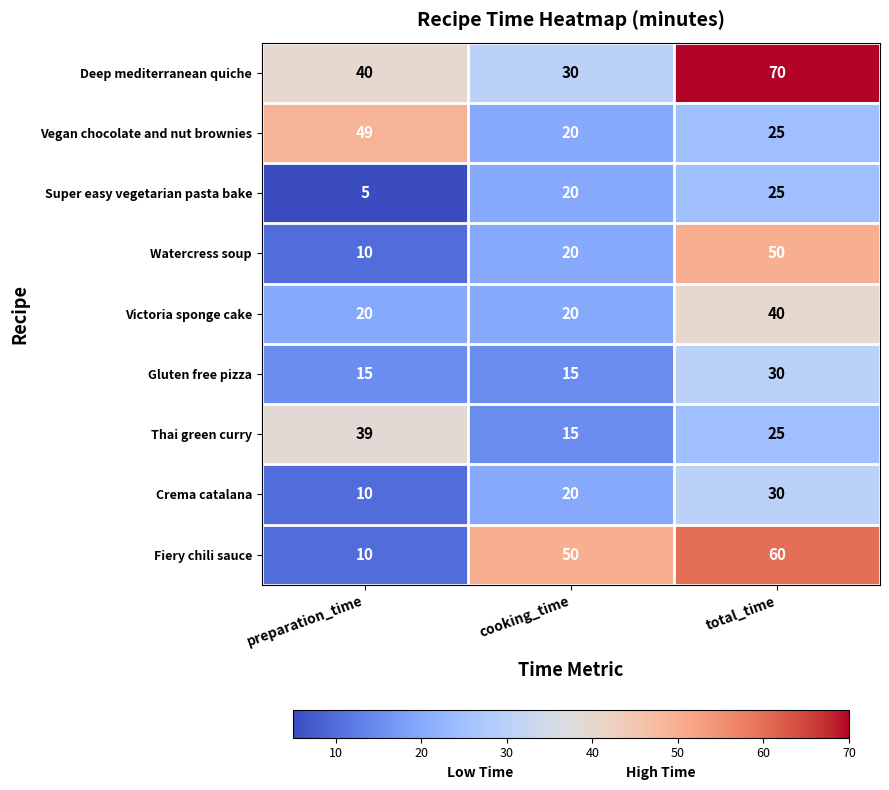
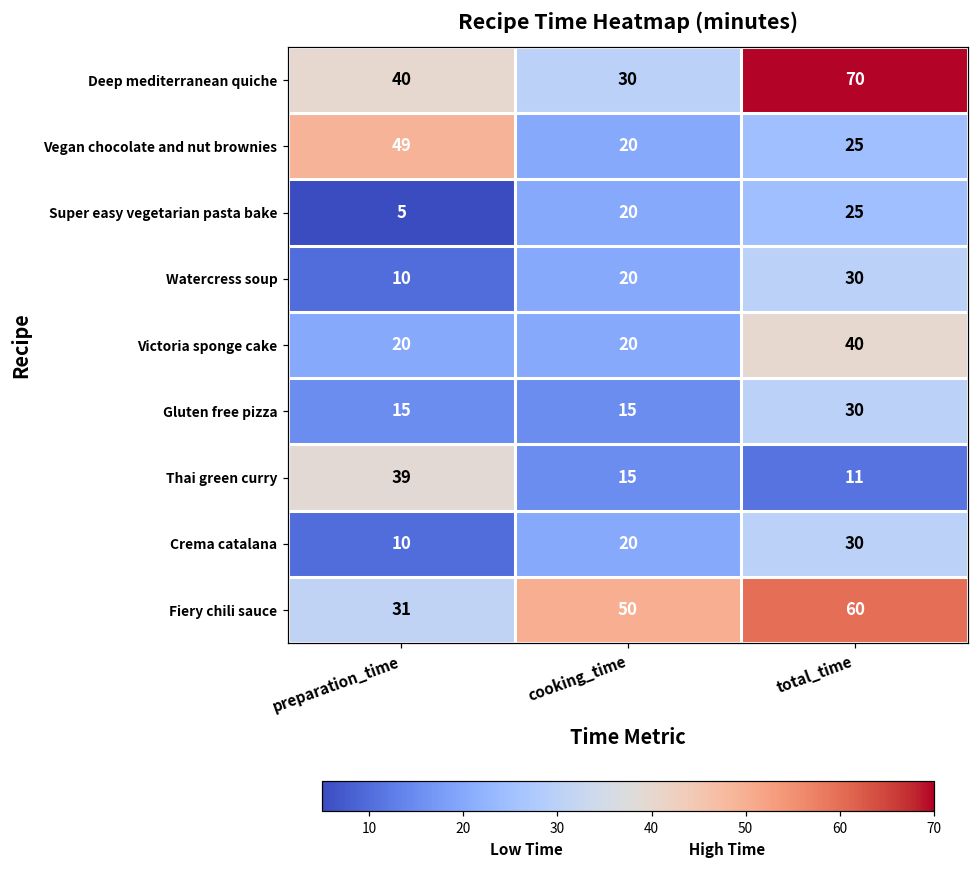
  {
    "Deep mediterranean quiche": {
      "preparation_time": 40,
      "cooking_time": 30,
      "total_time": 70
    },
    "Vegan chocolate and nut brownies": {
      "preparation_time": 49,
      "cooking_time": 20,
      "total_time": 25
    },
    "Super easy vegetarian pasta bake": {
      "preparation_time": 5,
      "cooking_time": 20,
      "total_time": 25
    },
    "Watercress soup": {
      "preparation_time": 10,
      "cooking_time": 20,
-     "total_time": 50
+     "total_time": 30
    },
    "Victoria sponge cake": {
      "preparation_time": 20,
      "cooking_time": 20,
      "total_time": 40
    },
    "Gluten free pizza": {
      "preparation_time": 15,
      "cooking_time": 15,
      "total_time": 30
    },
    "Thai green curry": {
      "preparation_time": 39,
      "cooking_time": 15,
-     "total_time": 25
+     "total_time": 11
    },
    "Crema catalana": {
      "preparation_time": 10,
      "cooking_time": 20,
      "total_time": 30
    },
    "Fiery chili sauce": {
-     "preparation_time": 10,
+     "preparation_time": 31,
      "cooking_time": 50,
      "total_time": 60
    }
  }
